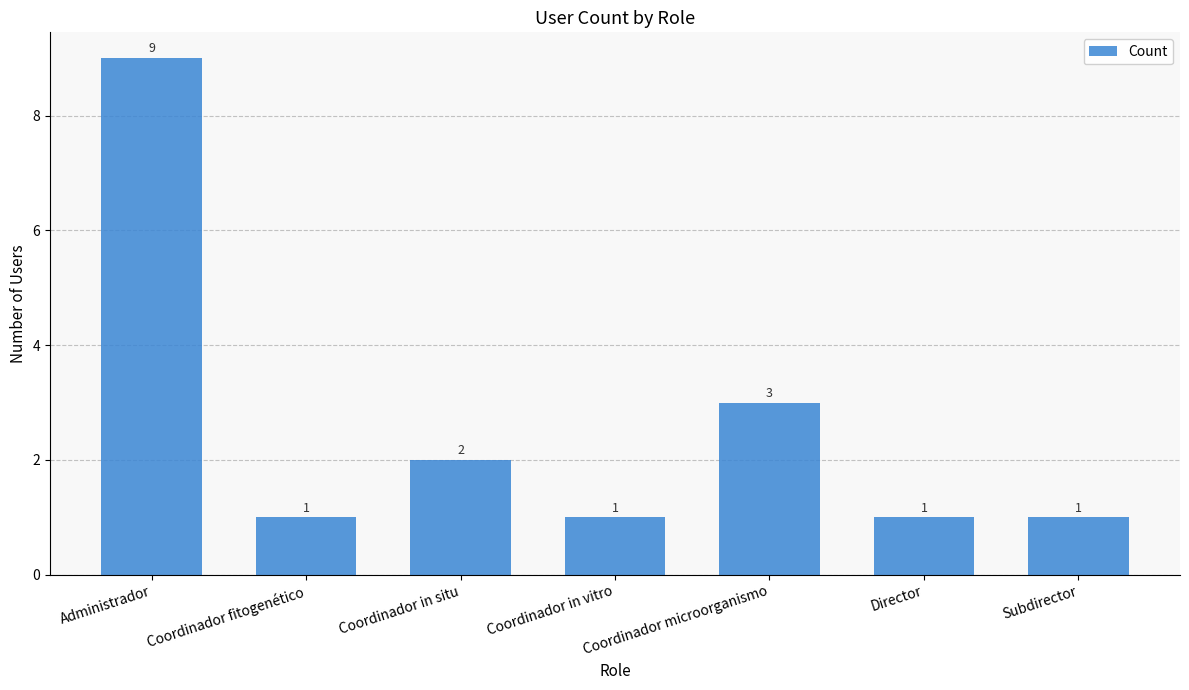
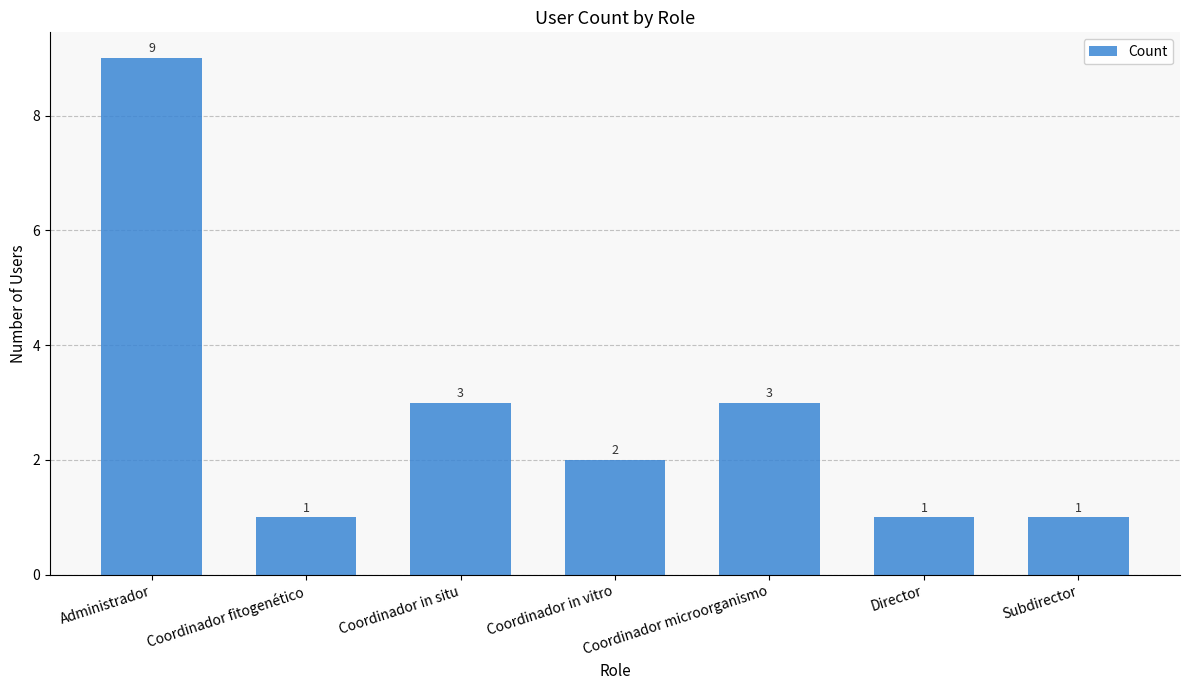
  {
    "Administrador": 9,
    "Coordinador fitogenético": 1,
-   "Coordinador in situ": 2,
-   "Coordinador in vitro": 1,
+   "Coordinador in situ": 3,
+   "Coordinador in vitro": 2,
    "Coordinador microorganismo": 3,
    "Director": 1,
    "Subdirector": 1
  }
